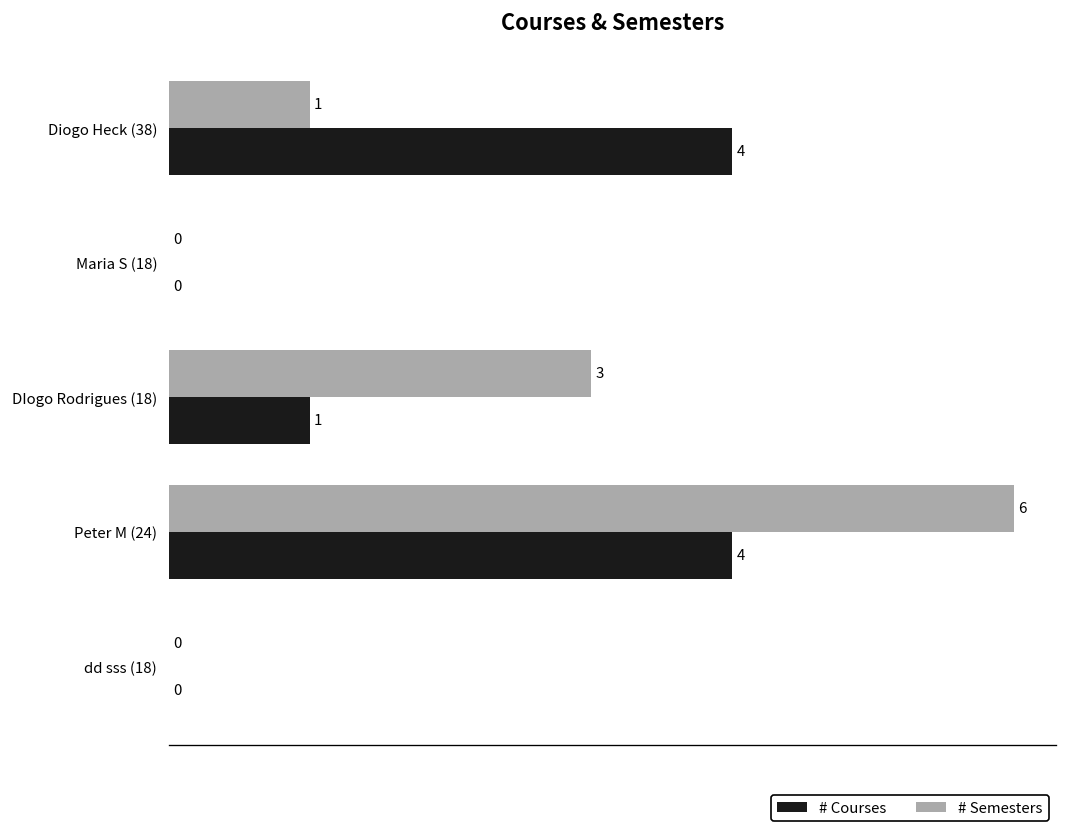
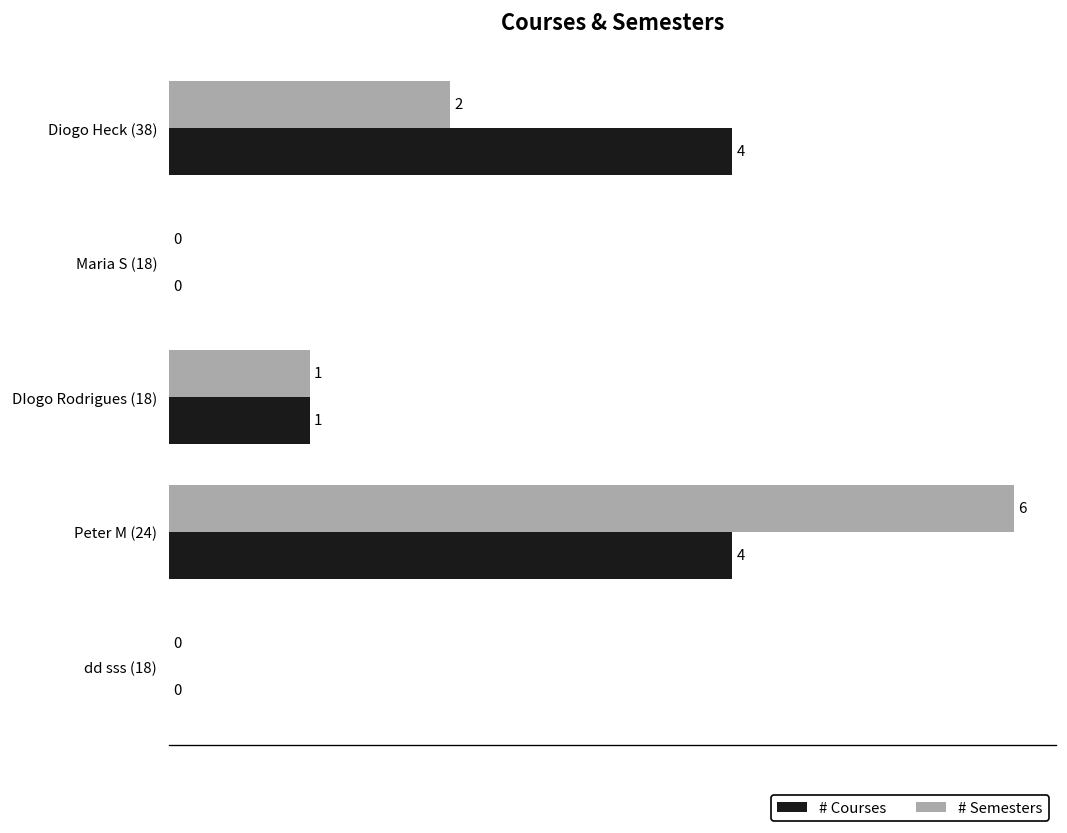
  {
    "# Courses": {
      "Diogo Heck (38)": 4,
      "Maria S (18)": 0,
      "DIogo Rodrigues (18)": 1,
      "Peter M (24)": 4,
      "dd sss (18)": 0
    },
    "# Semesters": {
-     "Diogo Heck (38)": 1,
+     "Diogo Heck (38)": 2,
      "Maria S (18)": 0,
-     "DIogo Rodrigues (18)": 3,
+     "DIogo Rodrigues (18)": 1,
      "Peter M (24)": 6,
      "dd sss (18)": 0
    }
  }
